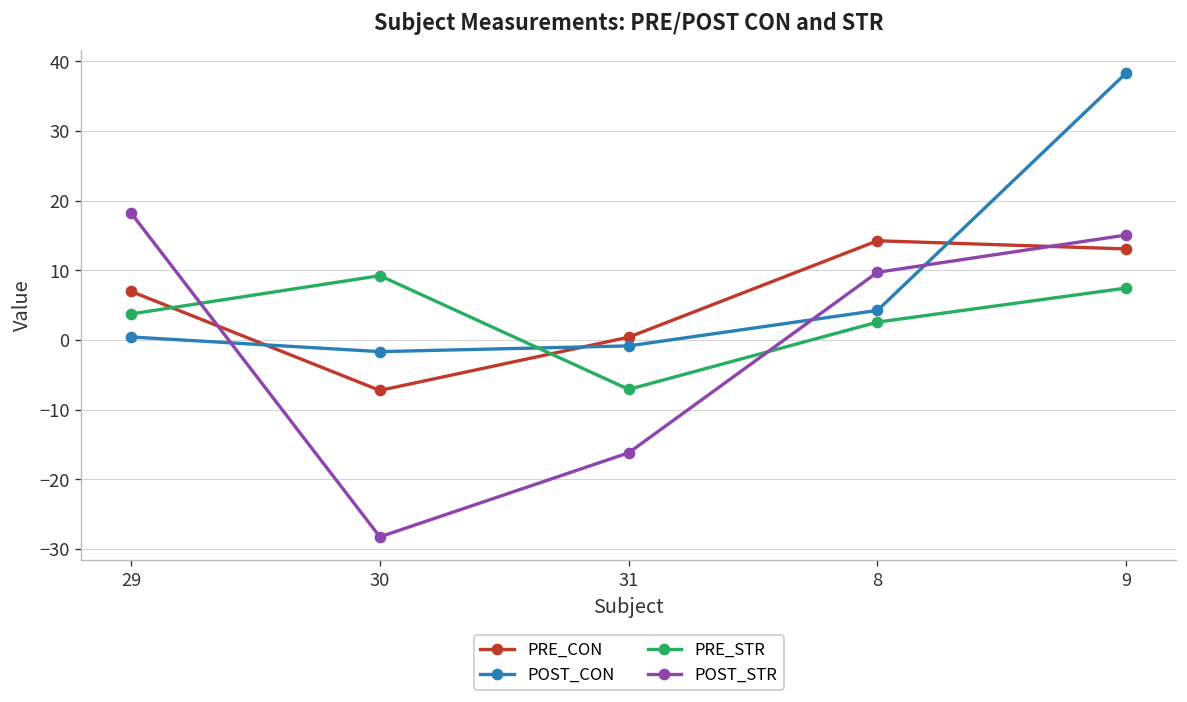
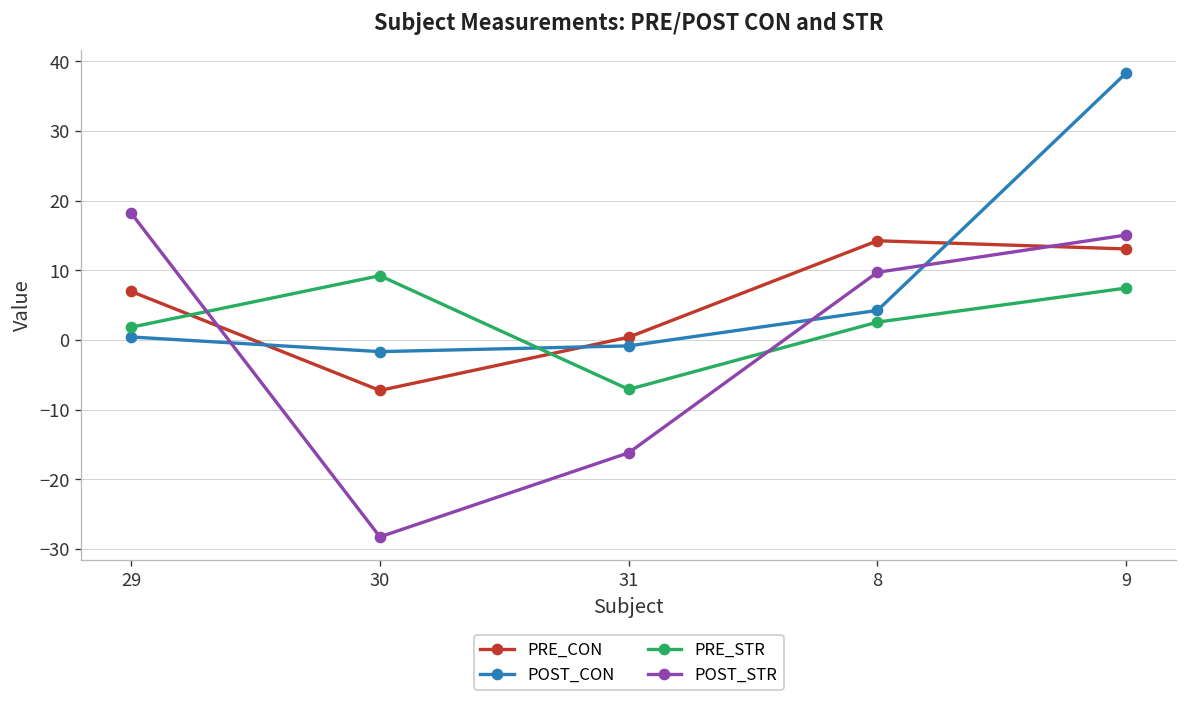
  {
    "PRE_CON": {
      "29": 7,
      "30": -7,
      "31": 0,
      "8": 14,
      "9": 13
    },
    "POST_CON": {
      "29": 0,
      "30": -2,
      "31": -1,
      "8": 4,
      "9": 38
    },
    "PRE_STR": {
-     "29": 4,
+     "29": 2,
      "30": 9,
      "31": -7,
      "8": 3,
      "9": 7
    },
    "POST_STR": {
      "29": 18,
      "30": -28,
      "31": -16,
      "8": 10,
      "9": 15
    }
  }
